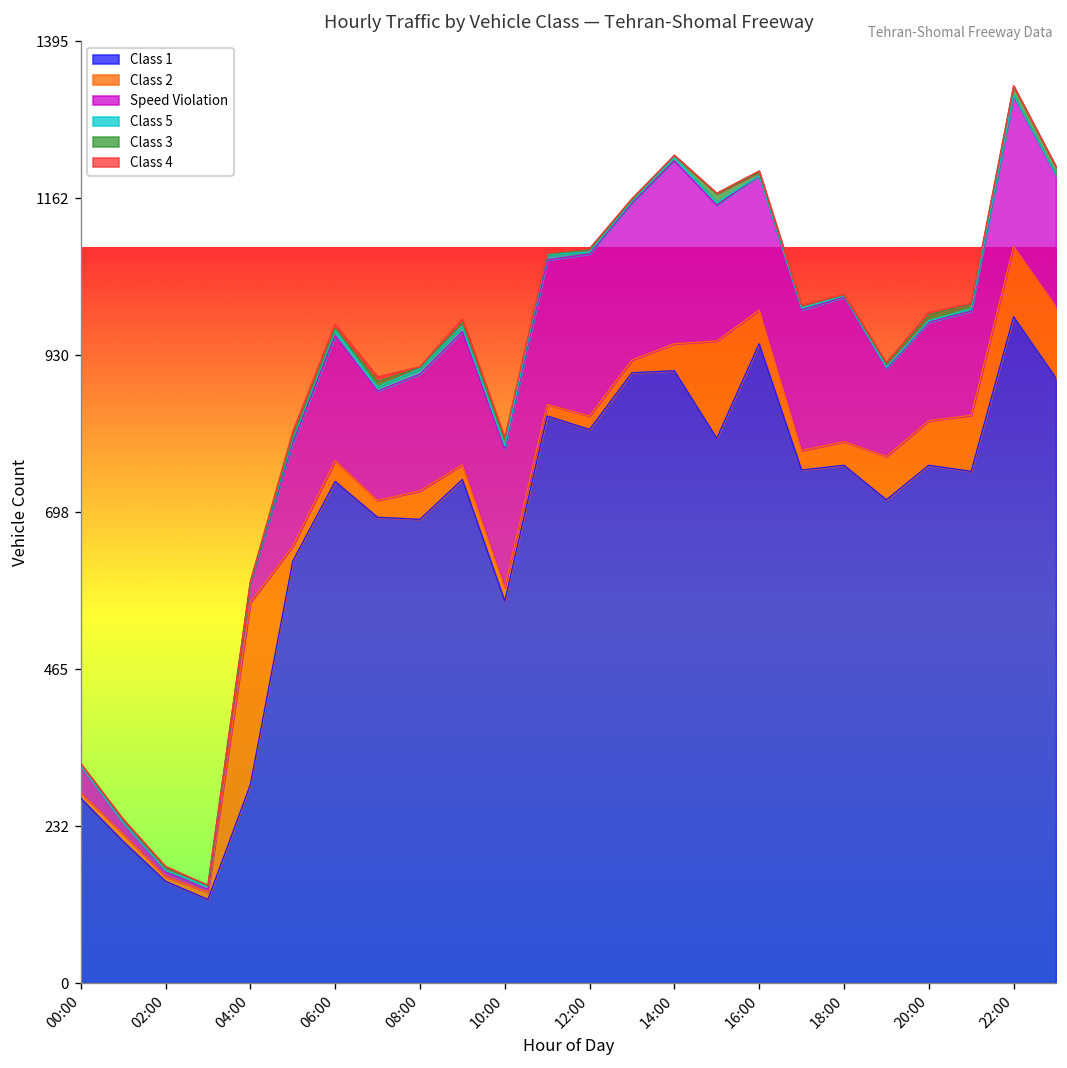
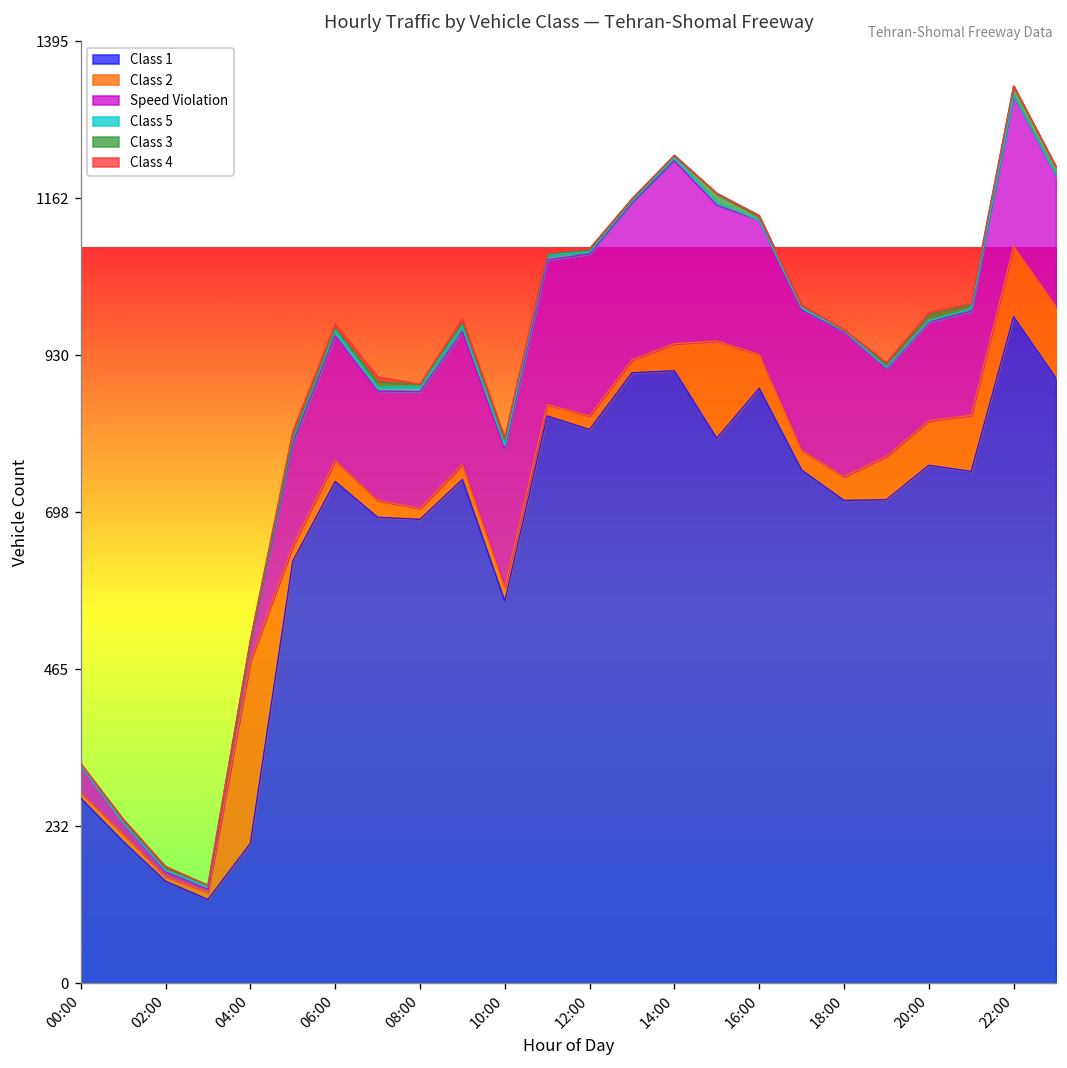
  {
    "Class 1": {
      "00:00": 270,
      "02:00": 150,
-     "04:00": 290,
+     "04:00": 210,
      "06:00": 740,
      "08:00": 690,
      "10:00": 570,
      "12:00": 820,
      "14:00": 910,
-     "16:00": 950,
-     "18:00": 770,
+     "16:00": 880,
+     "18:00": 720,
      "20:00": 770,
      "22:00": 990
    },
    "Class 2": {
      "00:00": 10,
      "02:00": 10,
      "04:00": 270,
      "06:00": 30,
-     "08:00": 40,
+     "08:00": 20,
      "10:00": 20,
      "12:00": 20,
      "14:00": 40,
      "16:00": 50,
      "18:00": 40,
      "20:00": 70,
      "22:00": 100
    },
    "Speed Violation": {
      "06:00": 190,
      "08:00": 170,
      "10:00": 210,
      "14:00": 270
    },
    "Class 5": {
      "10:00": 10
    },
    "Class 4": {
      "06:00": 10
    }
  }
